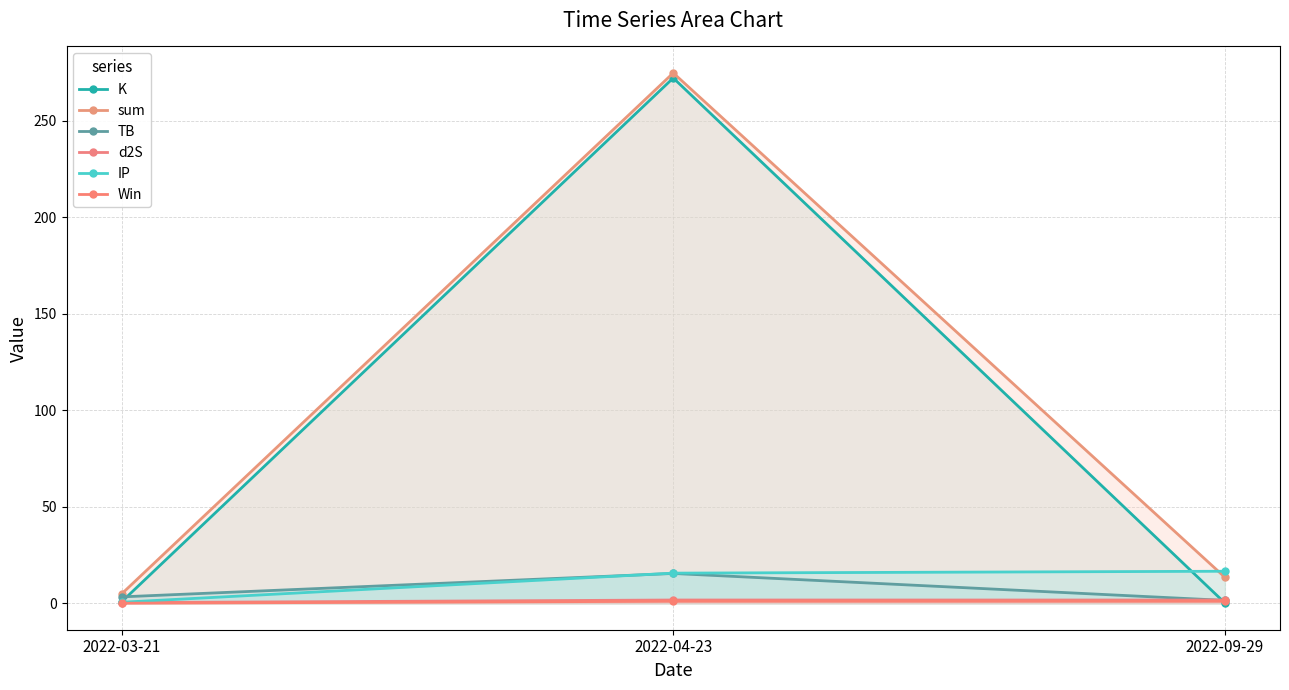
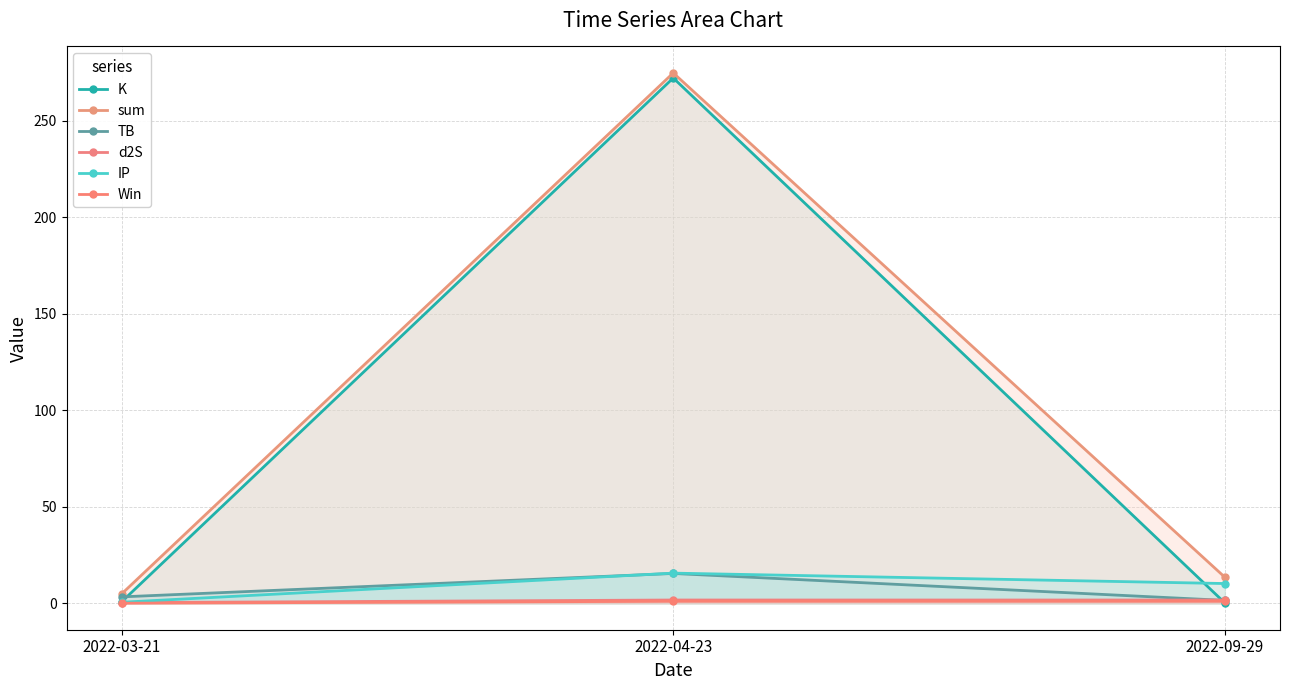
  {
    "K": {
      "2022-04-23": 272
    },
    "TB": {
      "2022-03-21": 3
    },
    "IP": {
-     "2022-09-29": 17
+     "2022-09-29": 10
    }
  }
